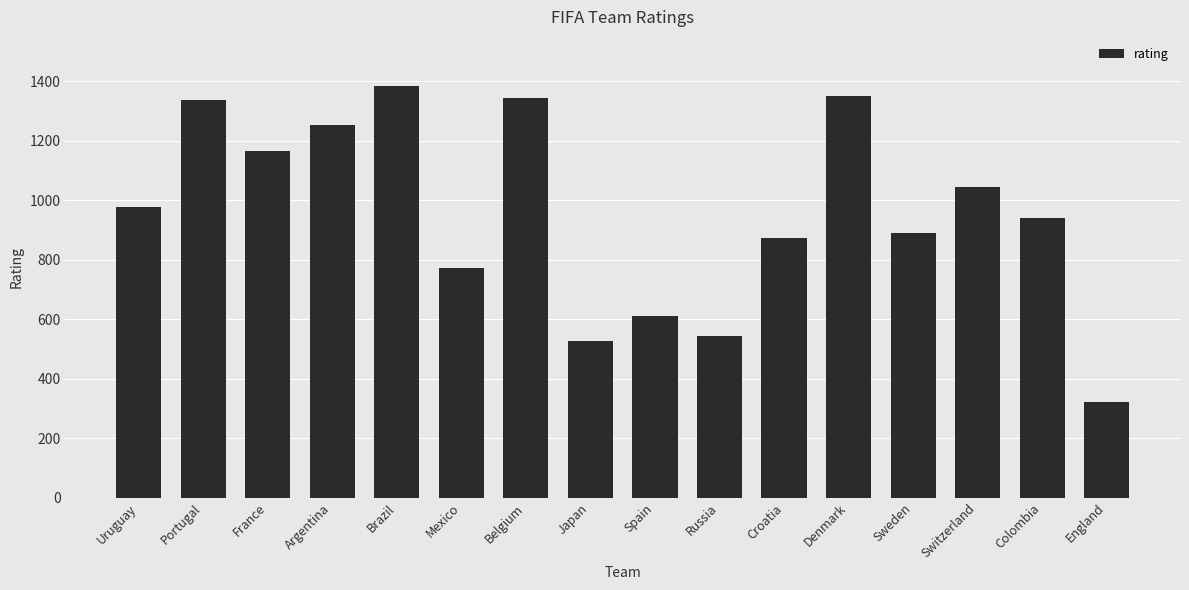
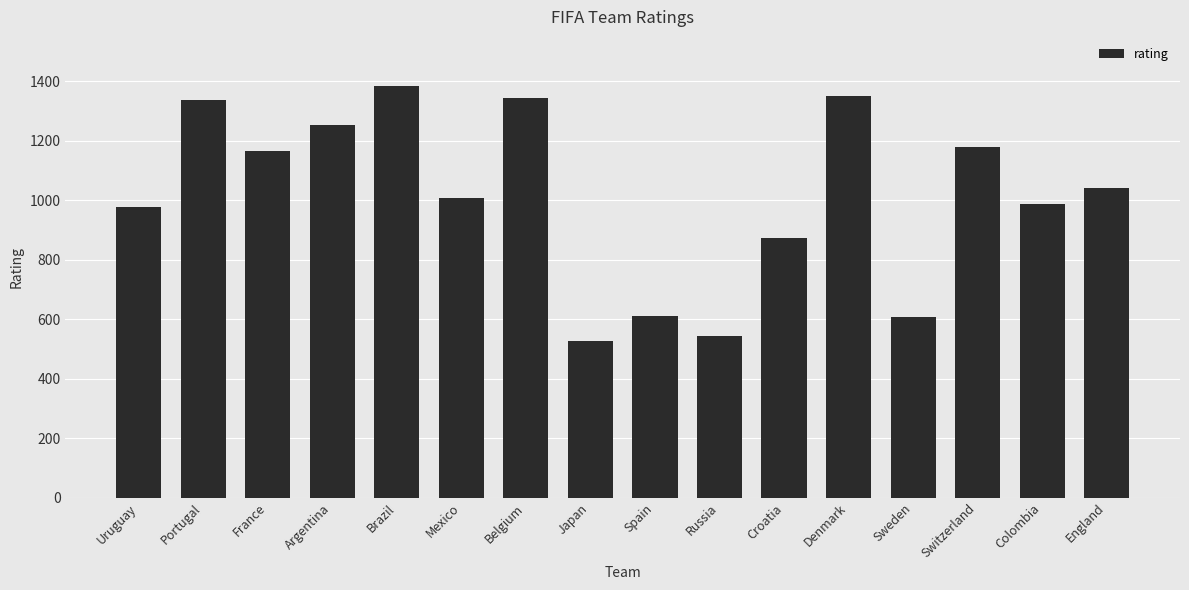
  {
    "Uruguay": 980,
    "Portugal": 1340,
    "France": 1170,
    "Argentina": 1250,
    "Brazil": 1380,
-   "Mexico": 770,
+   "Mexico": 1010,
    "Belgium": 1350,
    "Japan": 530,
    "Spain": 610,
    "Russia": 540,
    "Croatia": 870,
    "Denmark": 1350,
-   "Sweden": 890,
-   "Switzerland": 1050,
-   "Colombia": 940,
-   "England": 320
+   "Sweden": 610,
+   "Switzerland": 1180,
+   "Colombia": 990,
+   "England": 1040
  }
